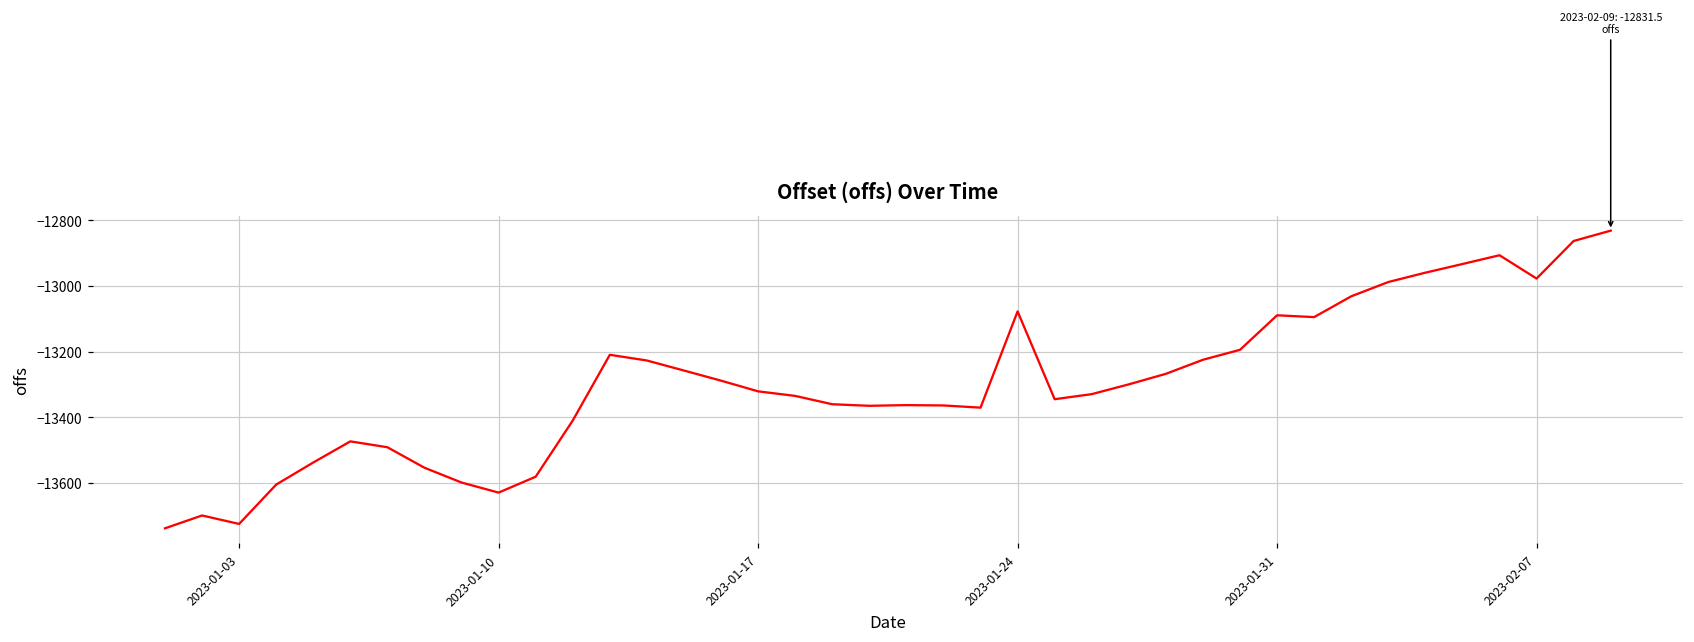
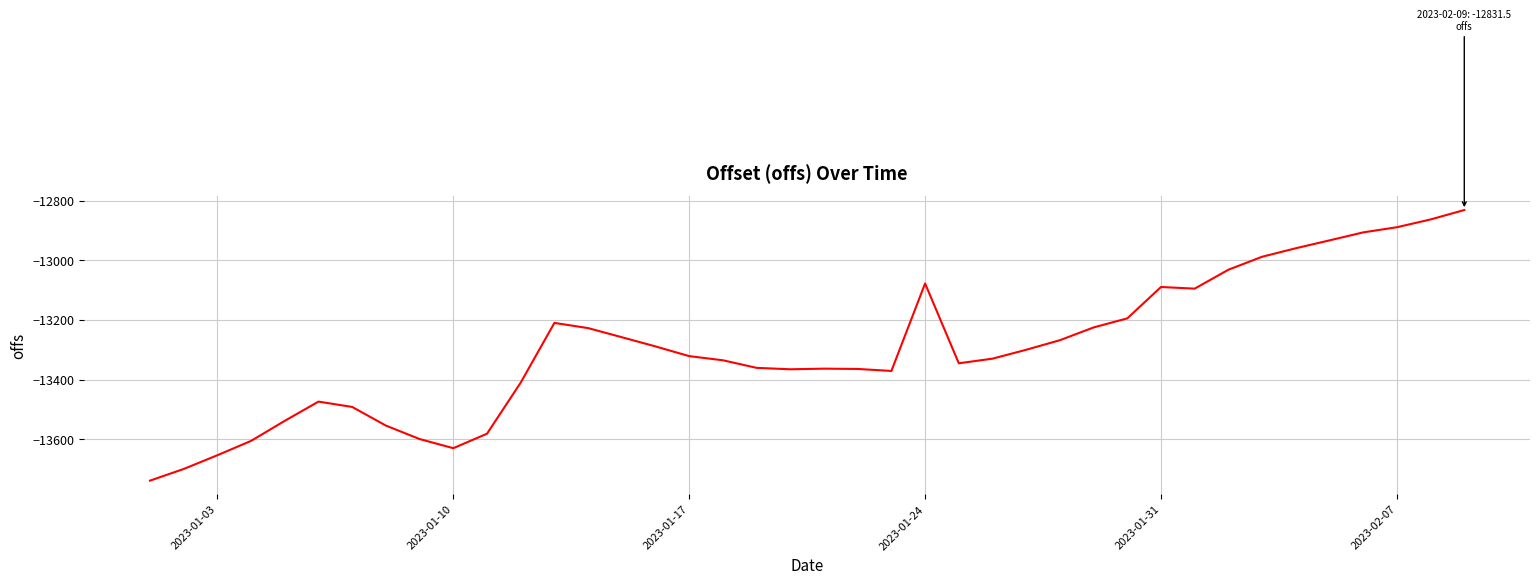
  {
-   "2023-01-03": -13730,
+   "2023-01-03": -13650,
    "2023-01-10": -13630,
    "2023-01-17": -13320,
    "2023-01-24": -13080,
    "2023-01-31": -13090,
-   "2023-02-07": -12980
+   "2023-02-07": -12890
  }
